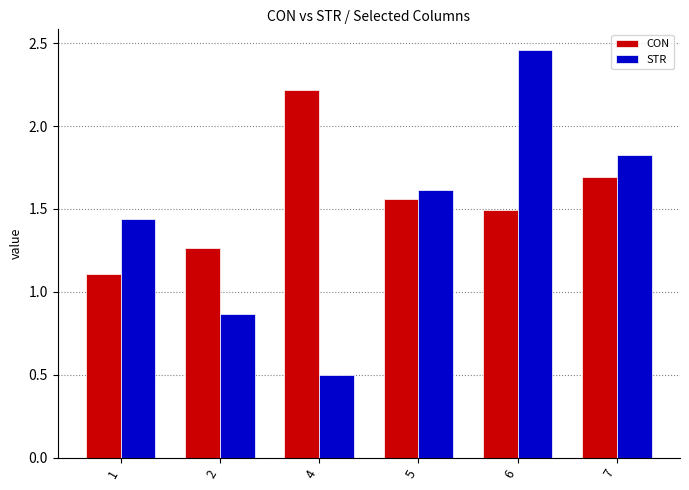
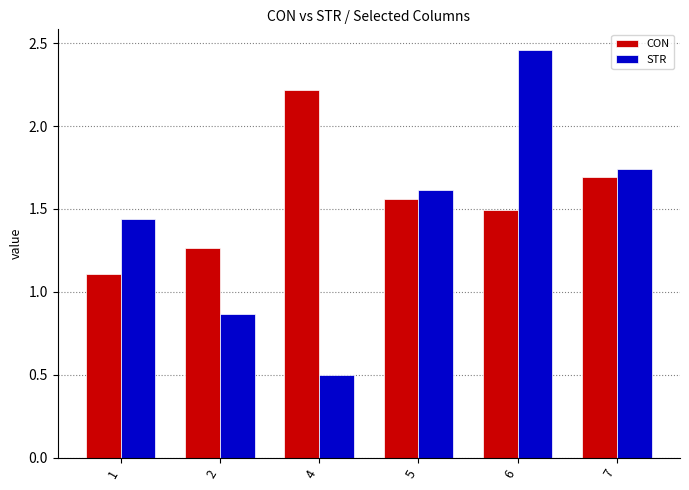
  {
    "CON": {
      "1": 1.11,
      "2": 1.27,
      "4": 2.22,
      "5": 1.56,
      "6": 1.49,
      "7": 1.69
    },
    "STR": {
      "1": 1.44,
      "2": 0.87,
      "4": 0.50,
      "5": 1.62,
      "6": 2.46,
-     "7": 1.83
+     "7": 1.74
    }
  }
